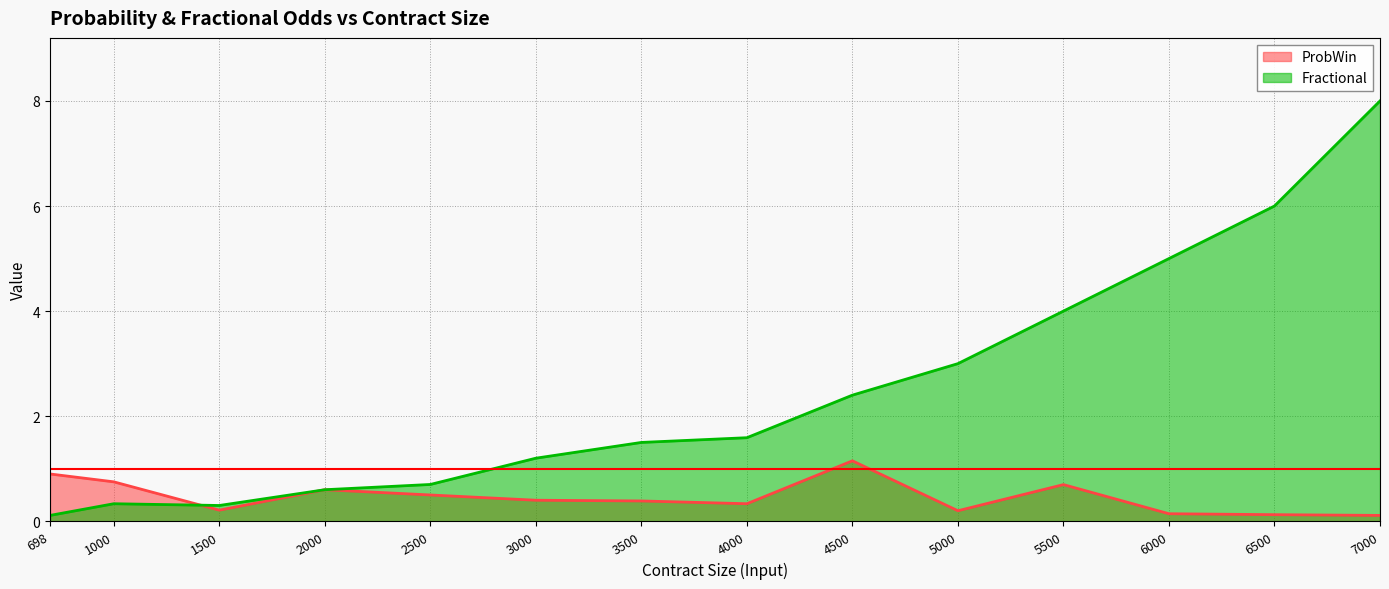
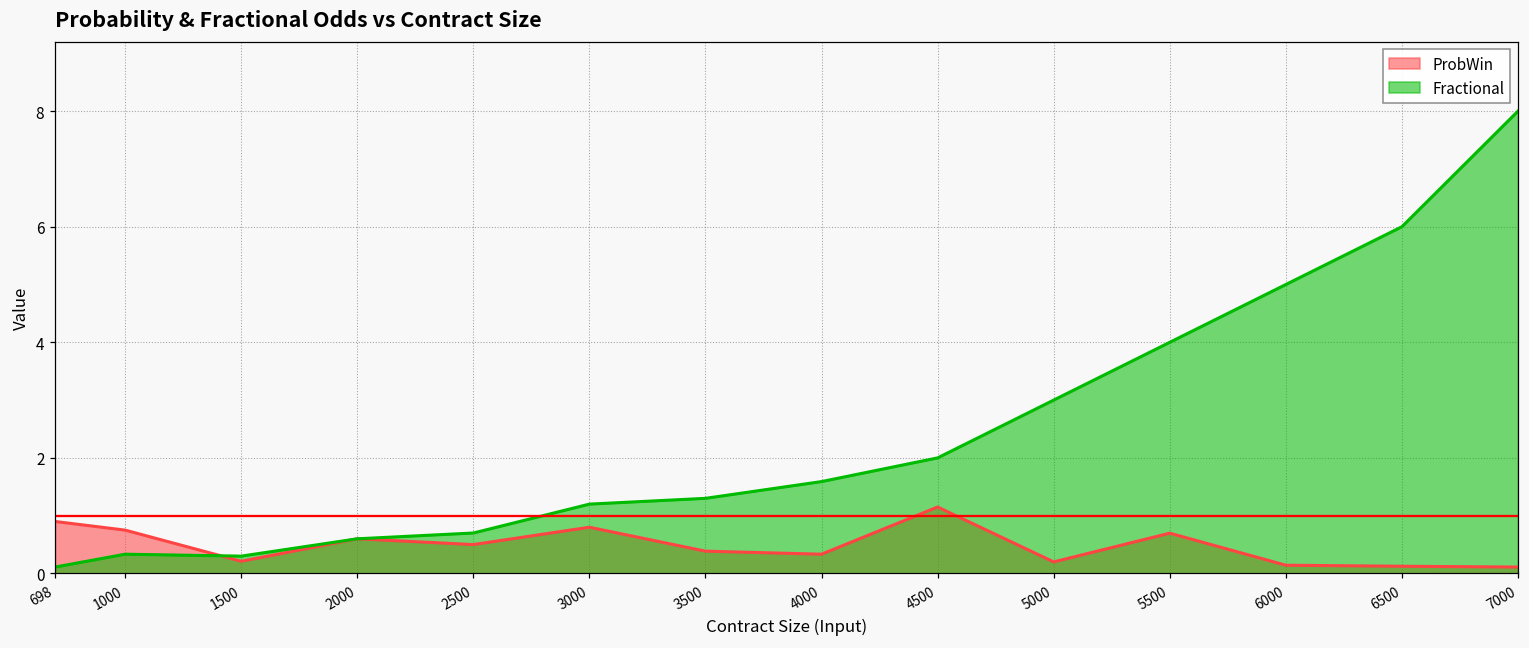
  {
    "ProbWin": {
      "698": 0.9,
      "1000": 0.8,
      "1500": 0.2,
      "2500": 0.5,
-     "3000": 0.4,
+     "3000": 0.8,
      "3500": 0.4,
      "4000": 0.3,
      "4500": 1.2,
      "5000": 0.2,
      "5500": 0.7,
      "6000": 0.1,
      "6500": 0.1,
      "7000": 0.1
    },
    "Fractional": {
      "698": 0.1,
      "1000": 0.3,
      "1500": 0.3,
      "2500": 0.7,
      "3000": 1.2,
-     "3500": 1.5,
+     "3500": 1.3,
      "4000": 1.6,
-     "4500": 2.4,
+     "4500": 2.0,
      "5000": 3.0,
      "5500": 4.0,
      "6000": 5.0,
      "6500": 6.0,
      "7000": 8.0
    }
  }
